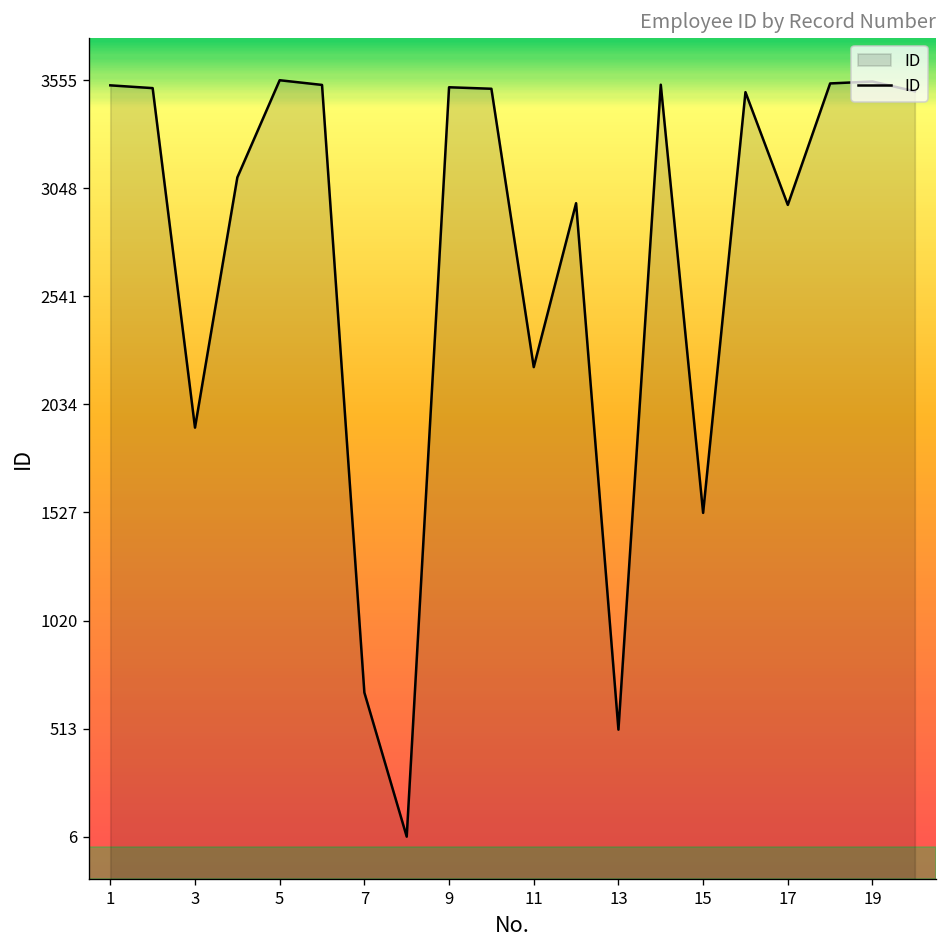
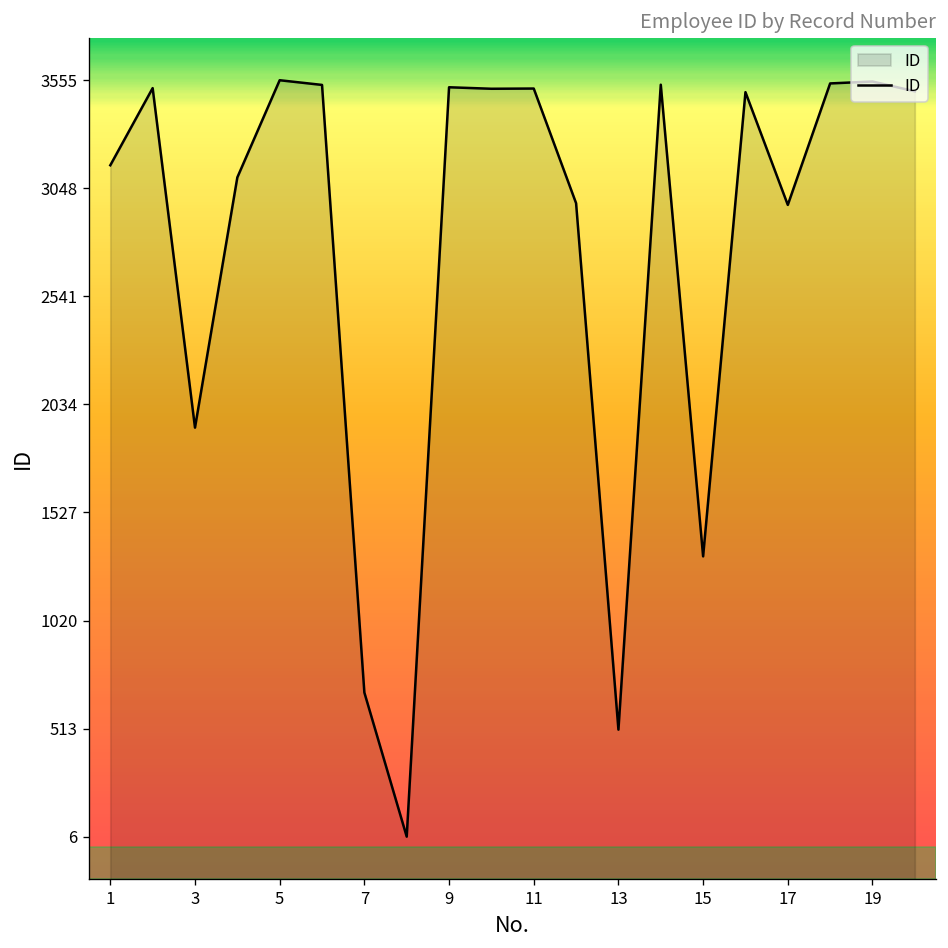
  {
-   "1": 3530,
+   "1": 3160,
    "3": 1930,
    "5": 3560,
    "7": 680,
    "9": 3520,
-   "11": 2210,
+   "11": 3520,
    "13": 510,
-   "15": 1530,
+   "15": 1320,
    "17": 2970
  }
